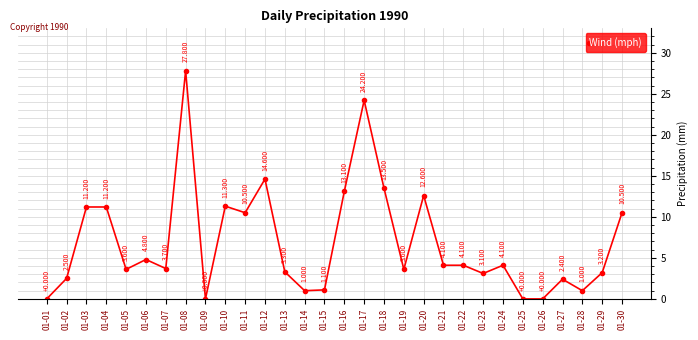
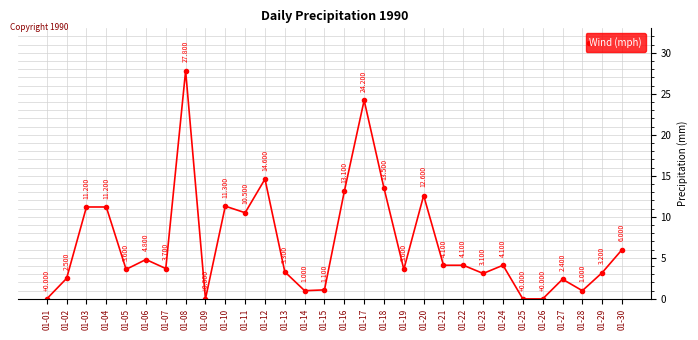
  {
    "01-01": "+0.000",
    "01-02": "2.500",
    "01-03": "11.200",
    "01-04": "11.200",
    "01-05": "3.600",
    "01-06": "4.800",
    "01-07": "3.700",
    "01-08": "27.800",
    "01-09": "+0.000",
    "01-10": "11.300",
    "01-11": "10.500",
    "01-12": "14.600",
    "01-13": "3.300",
    "01-14": "1.000",
    "01-15": "1.100",
    "01-16": "13.100",
    "01-17": "24.200",
    "01-18": "13.500",
    "01-19": "3.600",
    "01-20": "12.600",
    "01-21": "4.100",
    "01-22": "4.100",
    "01-23": "3.100",
    "01-24": "4.100",
    "01-25": "+0.000",
    "01-26": "+0.000",
    "01-27": "2.400",
    "01-28": "1.000",
    "01-29": "3.200",
-   "01-30": "10.500"
+   "01-30": "6.000"
  }
